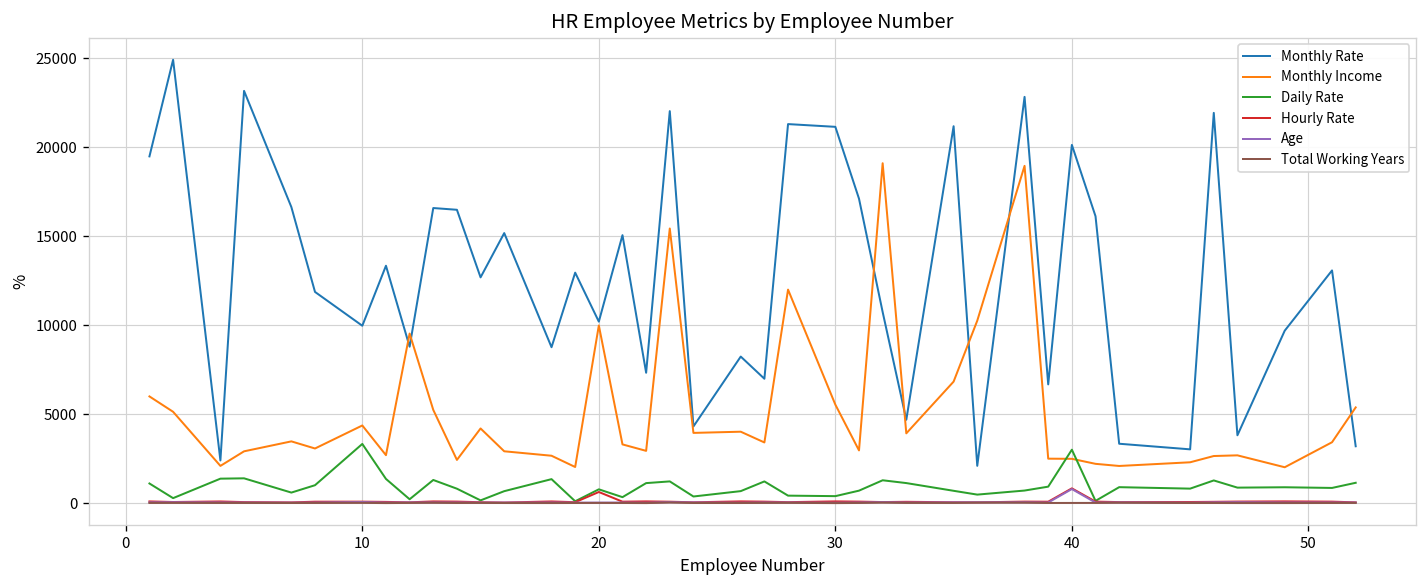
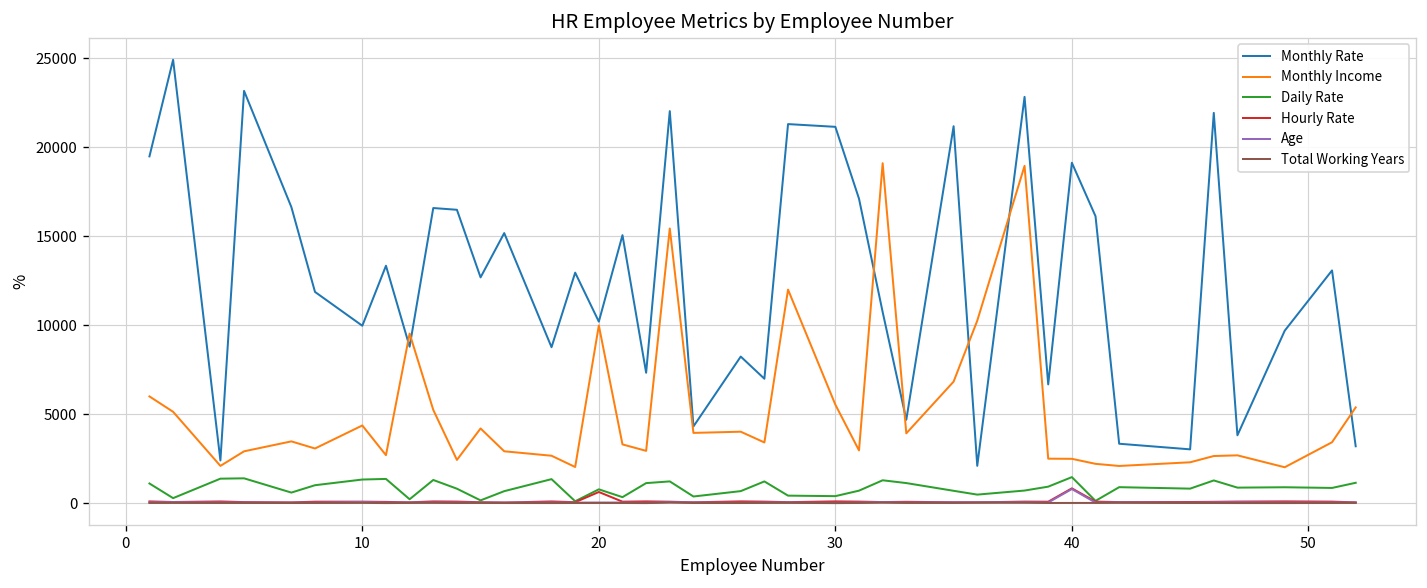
  {
    "Monthly Rate": {
      "10": 10000,
      "20": 10200,
      "30": 21100,
-     "40": 20100
+     "40": 19100
    },
    "Monthly Income": {
      "10": 4400,
      "20": 10000,
      "30": 5500,
      "40": 2500
    },
    "Daily Rate": {
-     "10": 3300,
+     "10": 1300,
      "30": 400,
-     "40": 3000
+     "40": 1500
    },
    "Total Working Years": {
      "40": 0
    }
  }
